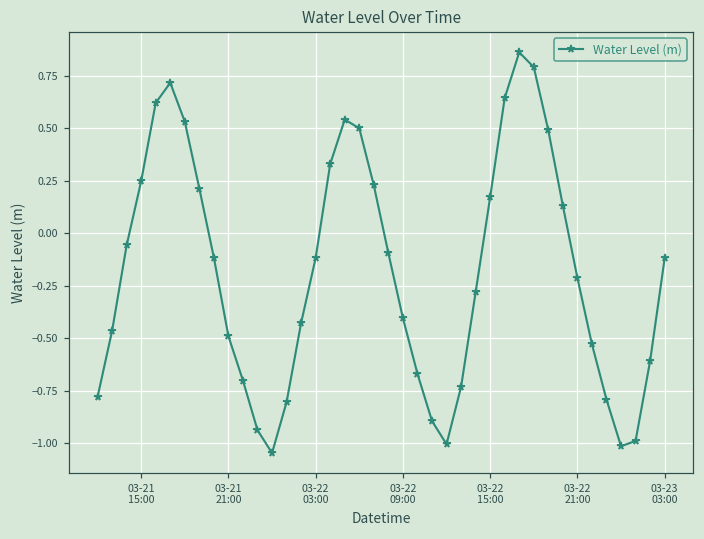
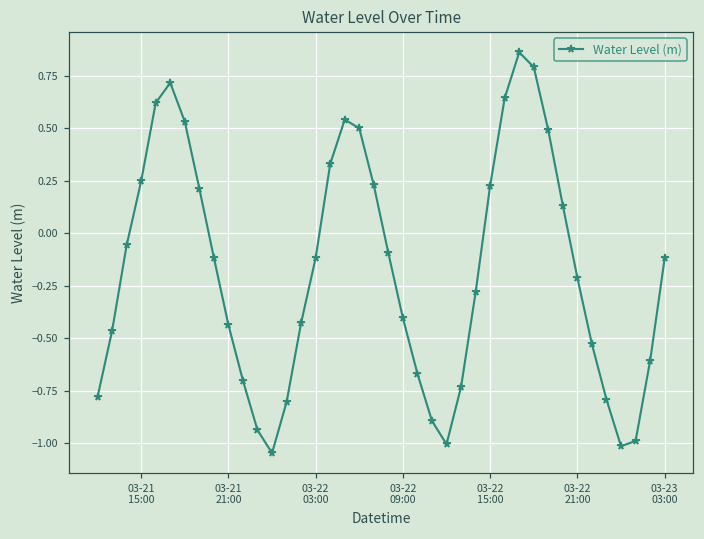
  {
    "03-21 15:00": 0.25,
-   "03-21 21:00": -0.49,
+   "03-21 21:00": -0.44,
    "03-22 03:00": -0.12,
    "03-22 09:00": -0.40,
-   "03-22 15:00": 0.17,
+   "03-22 15:00": 0.23,
    "03-22 21:00": -0.21,
    "03-23 03:00": -0.12
  }
